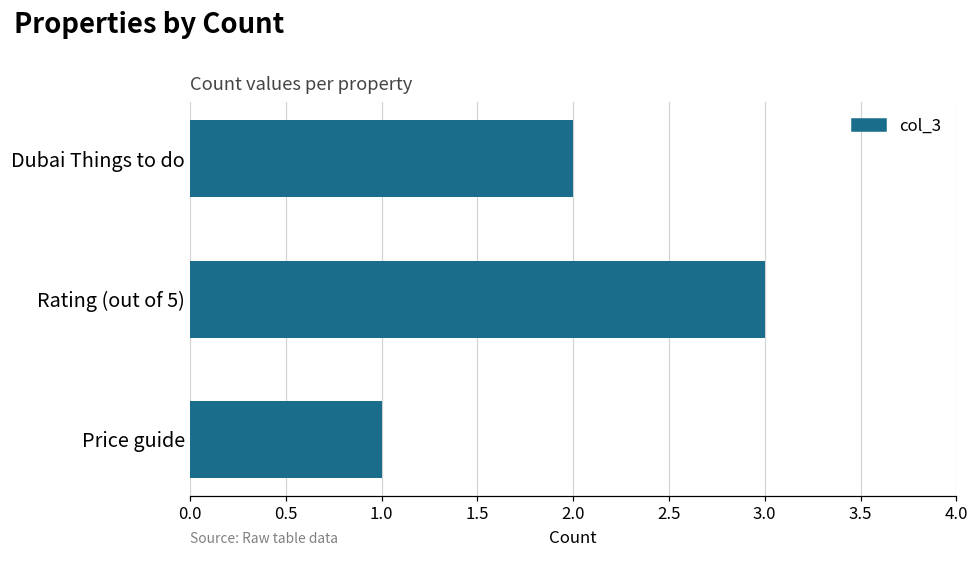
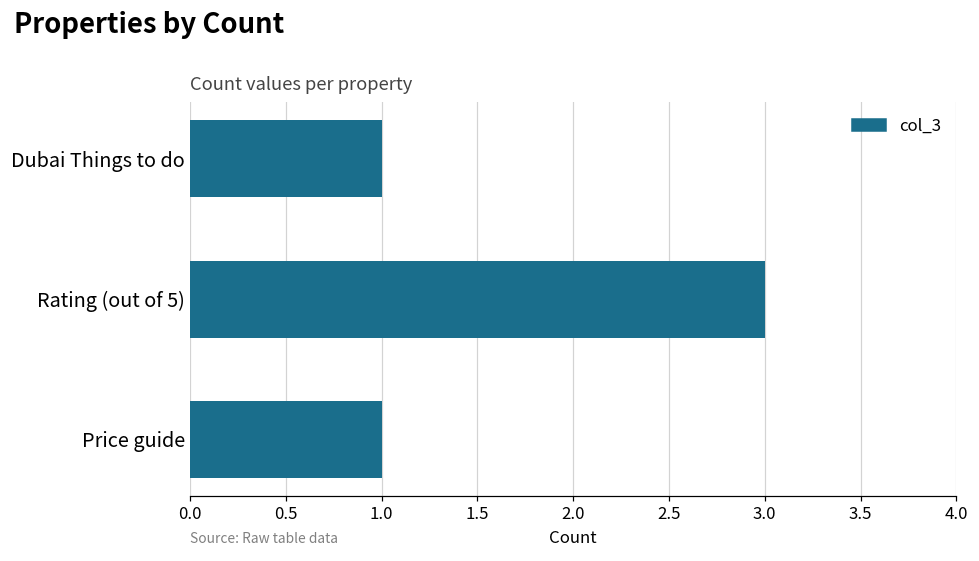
  {
-   "Dubai Things to do": 2,
+   "Dubai Things to do": 1,
    "Rating (out of 5)": 3,
    "Price guide": 1
  }
